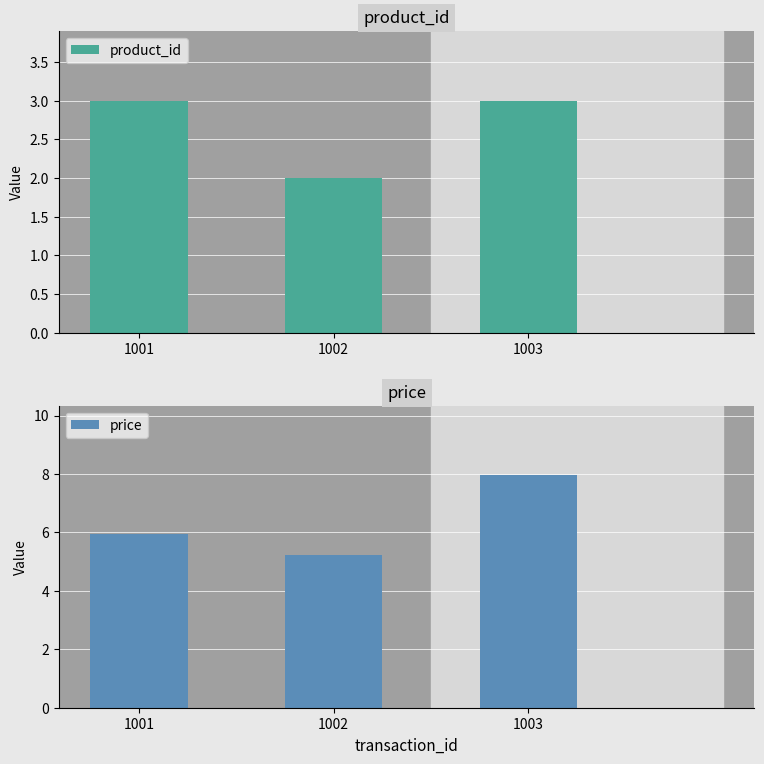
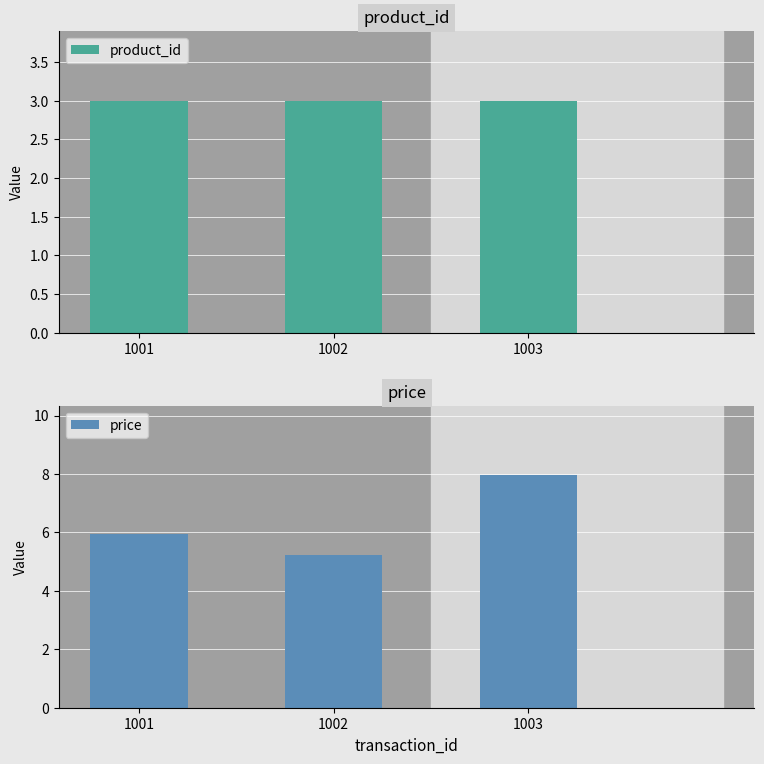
  {
    "product_id": {
      "1001": 3,
-     "1002": 2,
+     "1002": 3,
      "1003": 3
    },
    "price": {
      "1001": 6.0,
      "1002": 5.2,
      "1003": 8.0
    }
  }
